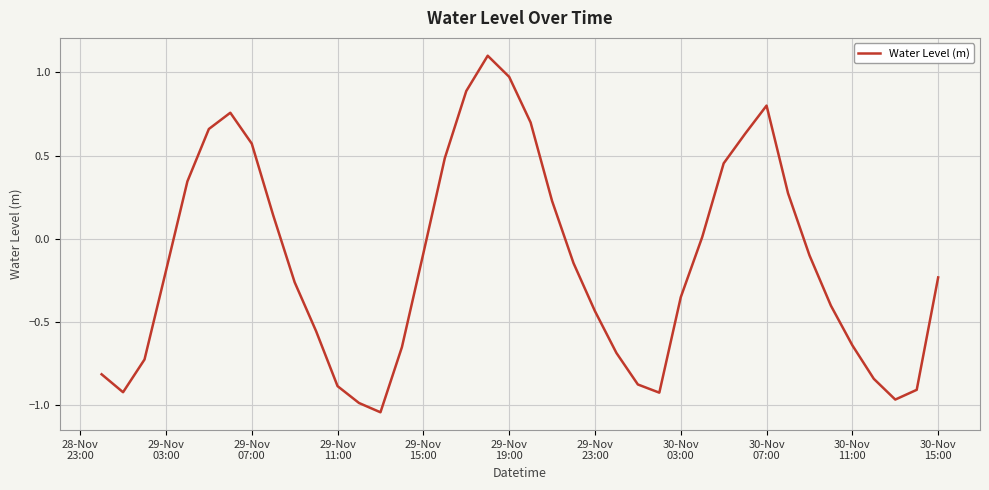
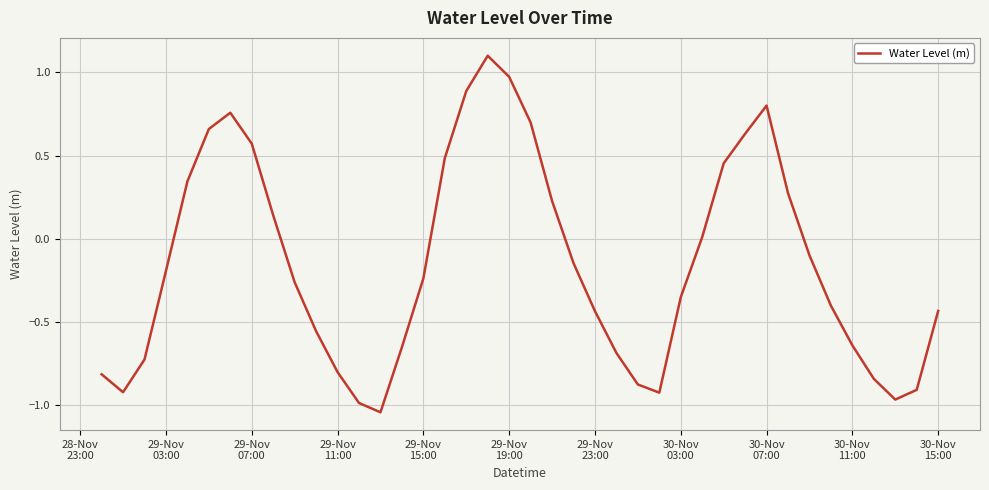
  {
    "29-Nov 03:00": -0.19,
    "29-Nov 07:00": 0.57,
-   "29-Nov 11:00": -0.89,
-   "29-Nov 15:00": -0.09,
+   "29-Nov 11:00": -0.80,
+   "29-Nov 15:00": -0.24,
    "29-Nov 19:00": 0.97,
    "29-Nov 23:00": -0.44,
    "30-Nov 03:00": -0.35,
    "30-Nov 07:00": 0.80,
    "30-Nov 11:00": -0.64,
-   "30-Nov 15:00": -0.23
+   "30-Nov 15:00": -0.44
  }
